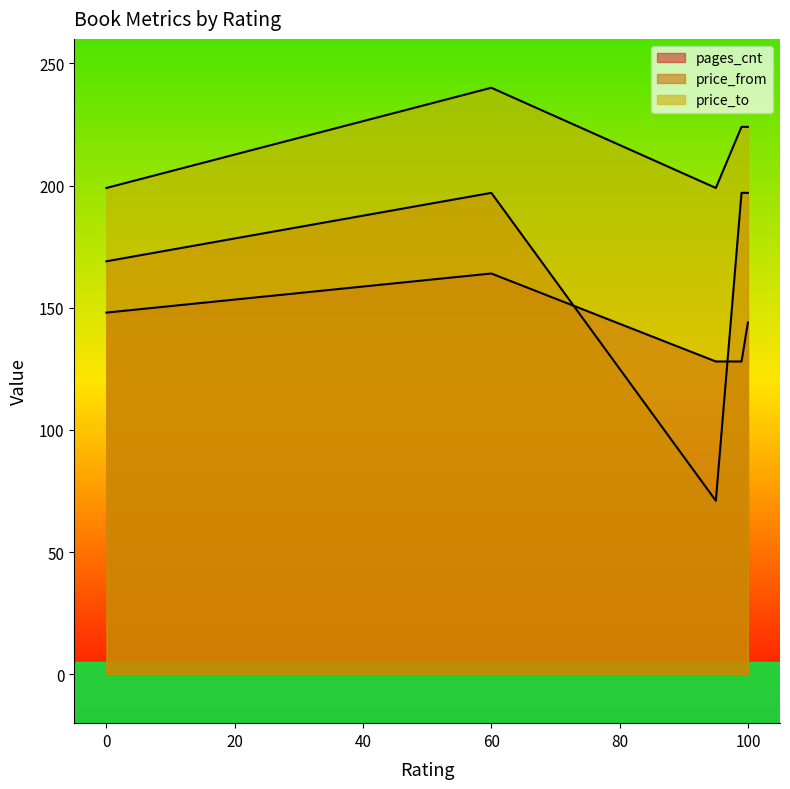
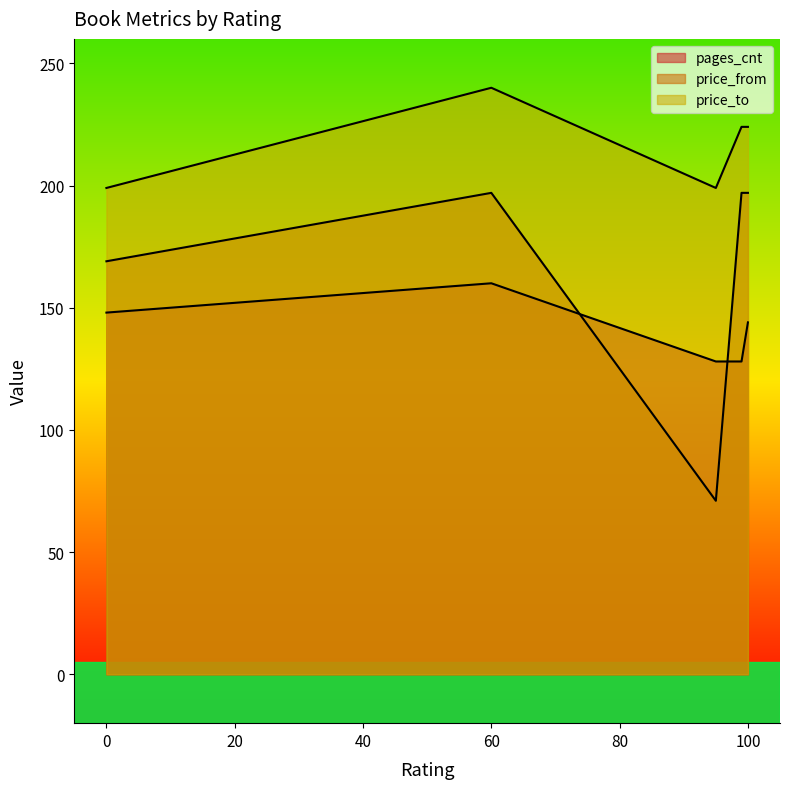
  {
    "pages_cnt": {
      "0": 148,
-     "60": 164,
+     "60": 160,
      "100": 144
    }
  }
